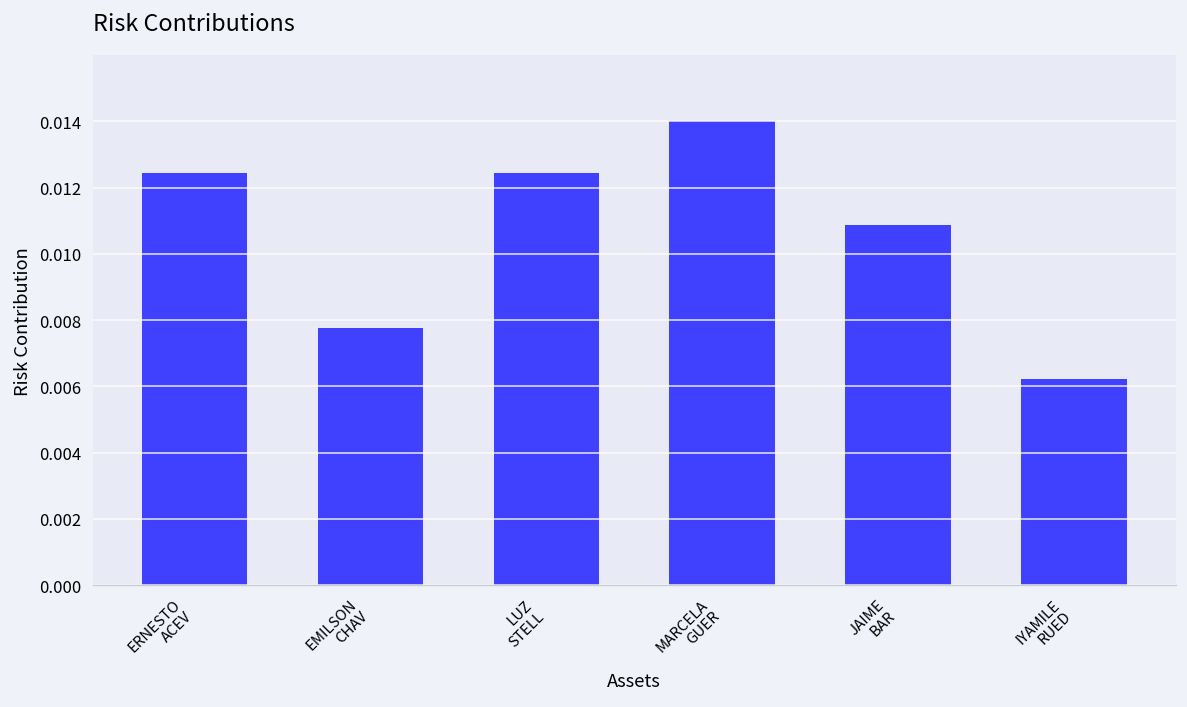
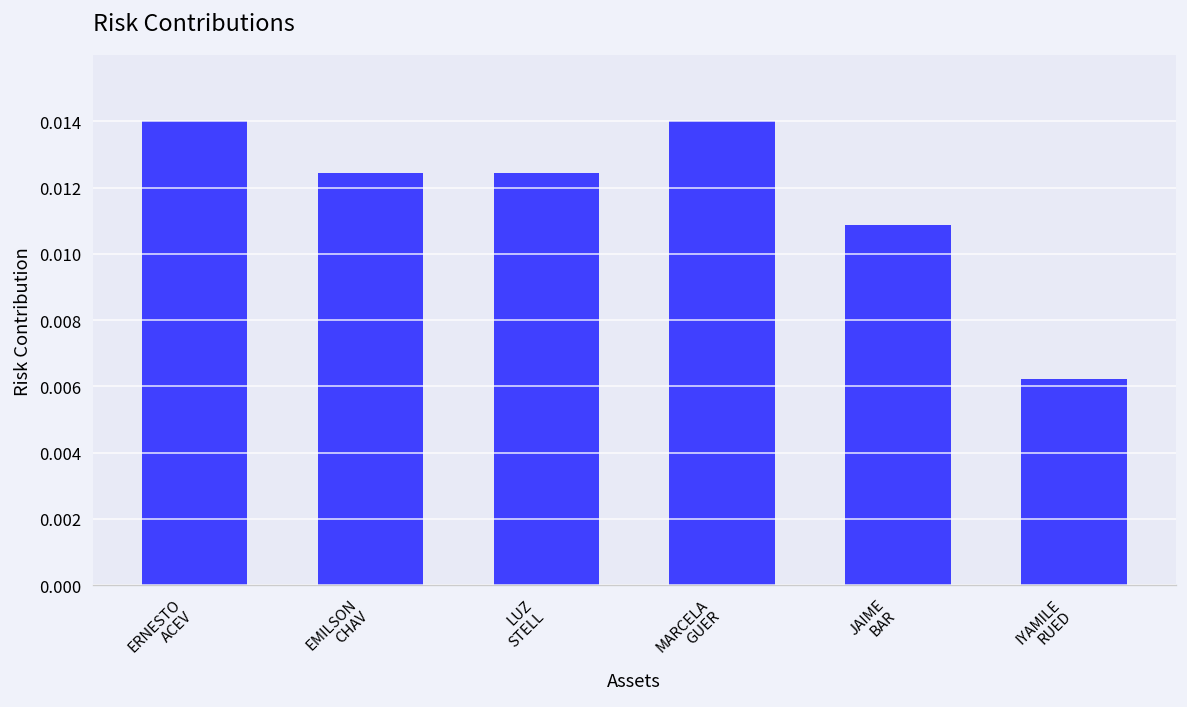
  {
-   "ERNESTO ACEV": 0.0124,
-   "EMILSON CHAV": 0.0078,
+   "ERNESTO ACEV": 0.0140,
+   "EMILSON CHAV": 0.0124,
    "LUZ STELL": 0.0124,
    "MARCELA GUER": 0.0140,
    "JAIME BAR": 0.0109,
    "IYAMILE RUED": 0.0062
  }
